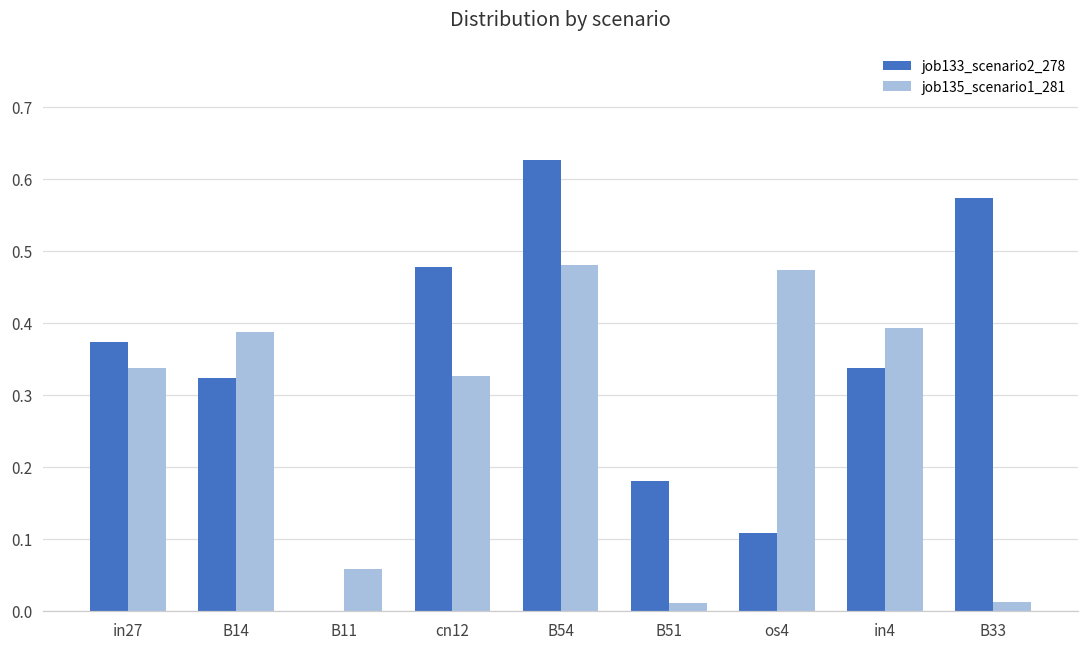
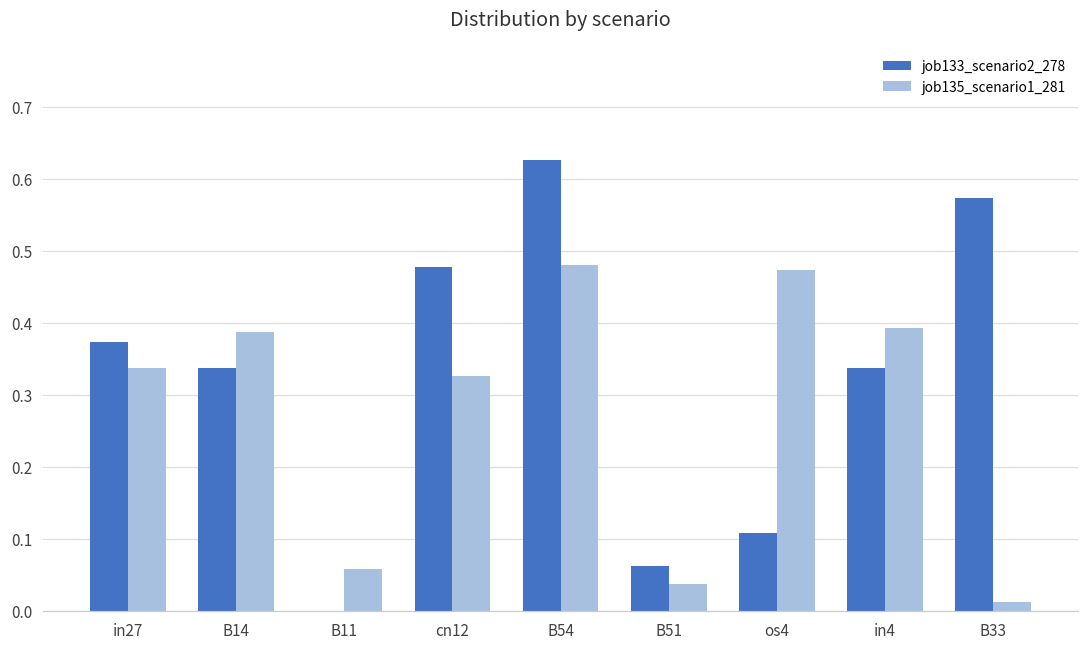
  {
    "job133_scenario2_278": {
      "in27": 0.37,
-     "B14": 0.32,
+     "B14": 0.34,
      "B11": 0.00,
      "cn12": 0.48,
      "B54": 0.63,
-     "B51": 0.18,
+     "B51": 0.06,
      "os4": 0.11,
      "in4": 0.34,
      "B33": 0.57
    },
    "job135_scenario1_281": {
      "in27": 0.34,
      "B14": 0.39,
      "B11": 0.06,
      "cn12": 0.33,
      "B54": 0.48,
-     "B51": 0.01,
+     "B51": 0.04,
      "os4": 0.47,
      "in4": 0.39,
      "B33": 0.01
    }
  }
